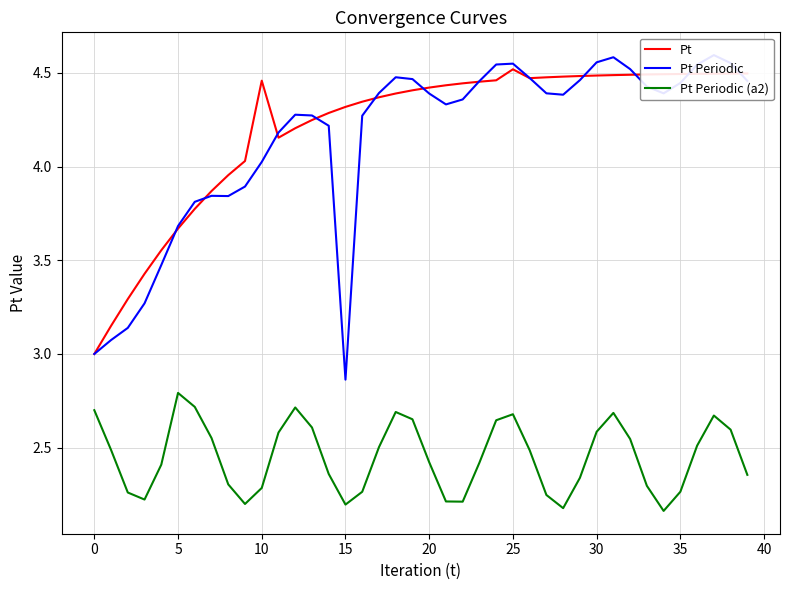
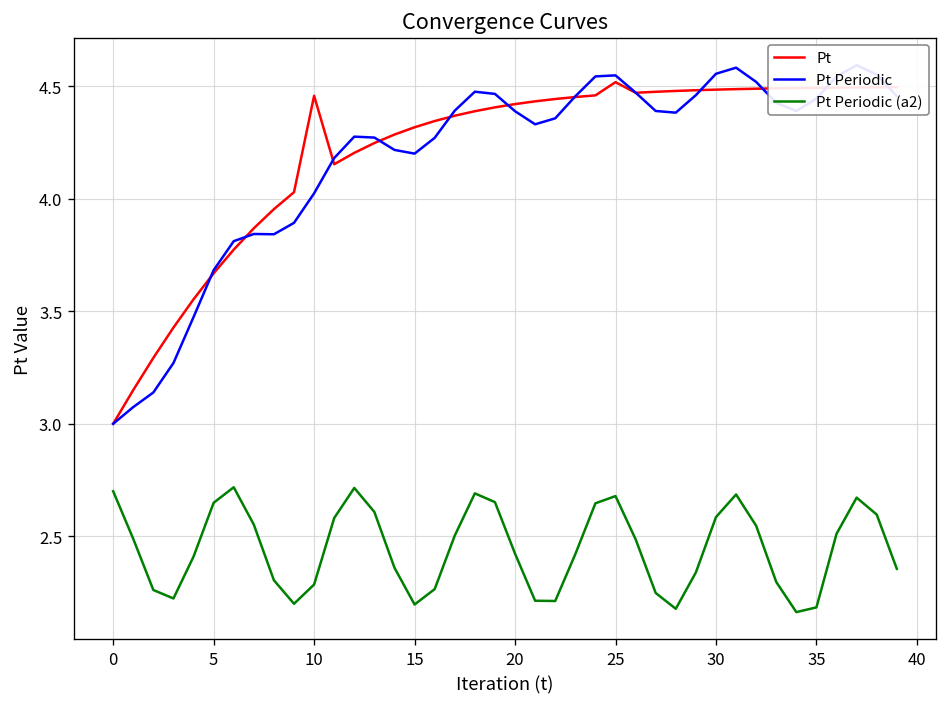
  {
    "Pt": {
      "5": 3.67,
      "10": 4.46,
      "15": 4.32,
      "20": 4.42,
      "25": 4.52,
      "30": 4.49
    },
    "Pt Periodic": {
      "5": 3.68,
      "10": 4.02,
-     "15": 2.86,
+     "15": 4.20,
      "20": 4.39,
      "25": 4.55,
      "30": 4.56
    },
    "Pt Periodic (a2)": {
      "0": 2.70,
-     "5": 2.79,
+     "5": 2.65,
      "10": 2.28,
      "15": 2.20,
      "20": 2.42,
      "25": 2.68,
      "30": 2.58,
-     "35": 2.26
+     "35": 2.18
    }
  }
